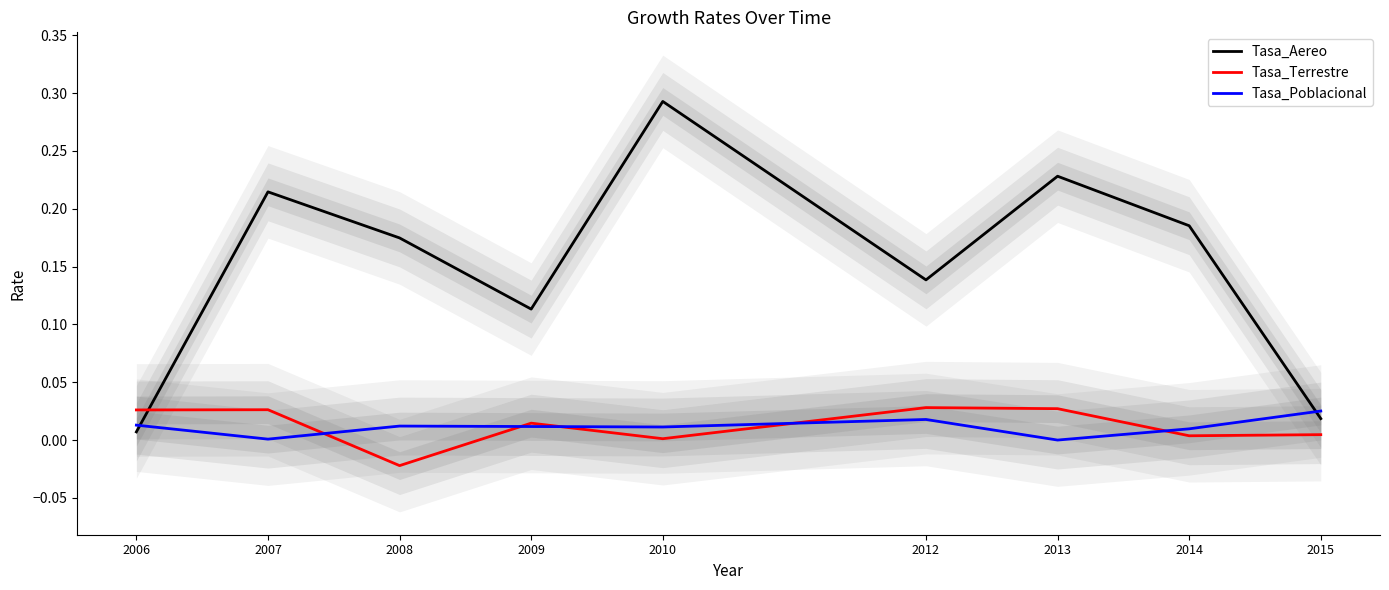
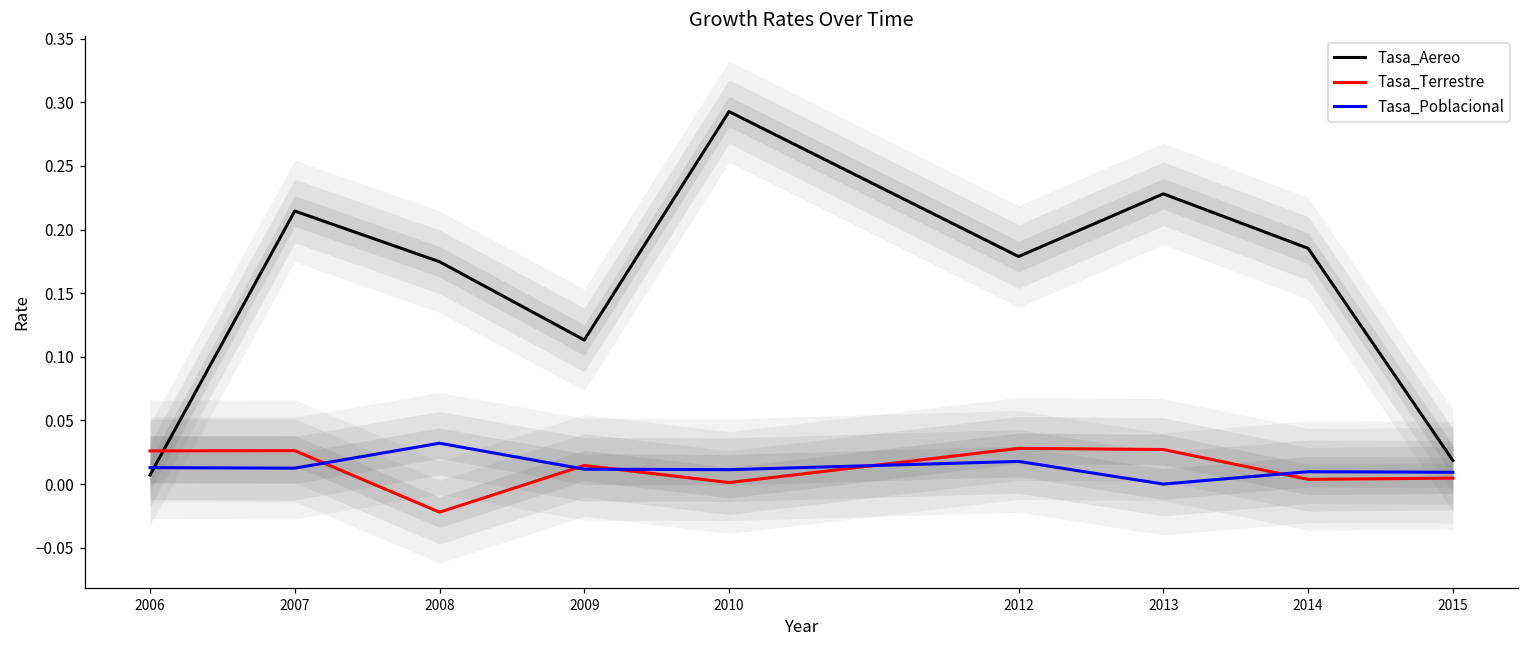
  {
    "Tasa_Aereo": {
      "2006": 0.007,
      "2007": 0.215,
      "2008": 0.175,
      "2009": 0.113,
      "2010": 0.293,
-     "2012": 0.138,
+     "2012": 0.179,
      "2013": 0.228,
      "2014": 0.185
    },
    "Tasa_Terrestre": {
      "2008": -0.022,
      "2009": 0.015,
      "2010": 0.001,
      "2014": 0.004,
      "2015": 0.005
    },
    "Tasa_Poblacional": {
      "2006": 0.013,
-     "2007": 0.001,
-     "2008": 0.012,
+     "2007": 0.013,
+     "2008": 0.032,
      "2009": 0.012,
      "2012": 0.018,
      "2013": 0.000,
      "2014": 0.010,
-     "2015": 0.025
+     "2015": 0.009
    }
  }
